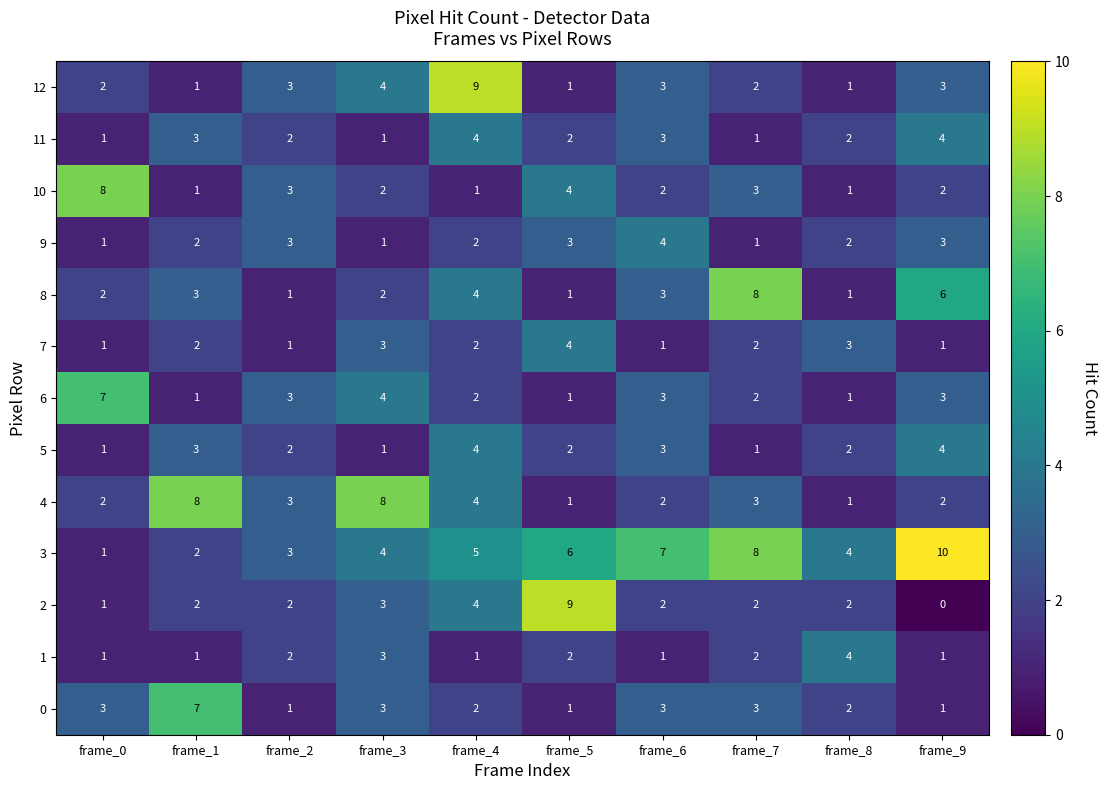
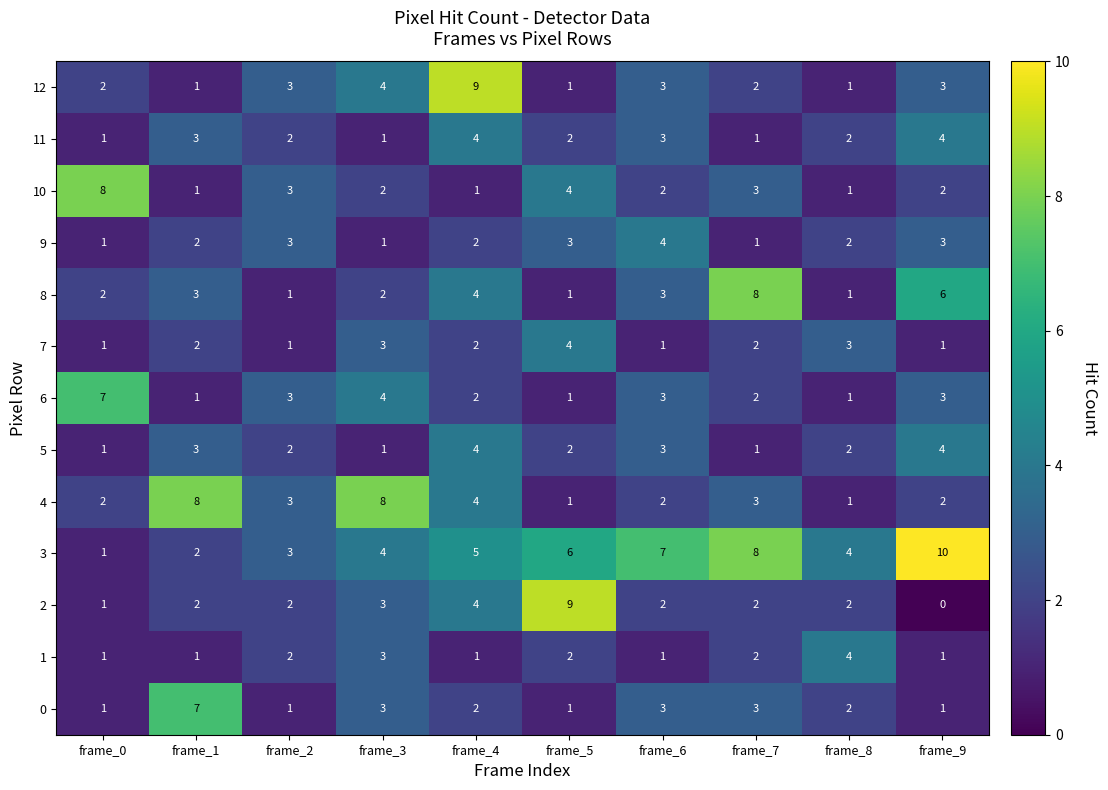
  {
    "12": {
      "frame_0": 2,
      "frame_1": 1,
      "frame_2": 3,
      "frame_3": 4,
      "frame_4": 9,
      "frame_5": 1,
      "frame_6": 3,
      "frame_7": 2,
      "frame_8": 1,
      "frame_9": 3
    },
    "11": {
      "frame_0": 1,
      "frame_1": 3,
      "frame_2": 2,
      "frame_3": 1,
      "frame_4": 4,
      "frame_5": 2,
      "frame_6": 3,
      "frame_7": 1,
      "frame_8": 2,
      "frame_9": 4
    },
    "10": {
      "frame_0": 8,
      "frame_1": 1,
      "frame_2": 3,
      "frame_3": 2,
      "frame_4": 1,
      "frame_5": 4,
      "frame_6": 2,
      "frame_7": 3,
      "frame_8": 1,
      "frame_9": 2
    },
    "9": {
      "frame_0": 1,
      "frame_1": 2,
      "frame_2": 3,
      "frame_3": 1,
      "frame_4": 2,
      "frame_5": 3,
      "frame_6": 4,
      "frame_7": 1,
      "frame_8": 2,
      "frame_9": 3
    },
    "8": {
      "frame_0": 2,
      "frame_1": 3,
      "frame_2": 1,
      "frame_3": 2,
      "frame_4": 4,
      "frame_5": 1,
      "frame_6": 3,
      "frame_7": 8,
      "frame_8": 1,
      "frame_9": 6
    },
    "7": {
      "frame_0": 1,
      "frame_1": 2,
      "frame_2": 1,
      "frame_3": 3,
      "frame_4": 2,
      "frame_5": 4,
      "frame_6": 1,
      "frame_7": 2,
      "frame_8": 3,
      "frame_9": 1
    },
    "6": {
      "frame_0": 7,
      "frame_1": 1,
      "frame_2": 3,
      "frame_3": 4,
      "frame_4": 2,
      "frame_5": 1,
      "frame_6": 3,
      "frame_7": 2,
      "frame_8": 1,
      "frame_9": 3
    },
    "5": {
      "frame_0": 1,
      "frame_1": 3,
      "frame_2": 2,
      "frame_3": 1,
      "frame_4": 4,
      "frame_5": 2,
      "frame_6": 3,
      "frame_7": 1,
      "frame_8": 2,
      "frame_9": 4
    },
    "4": {
      "frame_0": 2,
      "frame_1": 8,
      "frame_2": 3,
      "frame_3": 8,
      "frame_4": 4,
      "frame_5": 1,
      "frame_6": 2,
      "frame_7": 3,
      "frame_8": 1,
      "frame_9": 2
    },
    "3": {
      "frame_0": 1,
      "frame_1": 2,
      "frame_2": 3,
      "frame_3": 4,
      "frame_4": 5,
      "frame_5": 6,
      "frame_6": 7,
      "frame_7": 8,
      "frame_8": 4,
      "frame_9": 10
    },
    "2": {
      "frame_0": 1,
      "frame_1": 2,
      "frame_2": 2,
      "frame_3": 3,
      "frame_4": 4,
      "frame_5": 9,
      "frame_6": 2,
      "frame_7": 2,
      "frame_8": 2,
      "frame_9": 0
    },
    "1": {
      "frame_0": 1,
      "frame_1": 1,
      "frame_2": 2,
      "frame_3": 3,
      "frame_4": 1,
      "frame_5": 2,
      "frame_6": 1,
      "frame_7": 2,
      "frame_8": 4,
      "frame_9": 1
    },
    "0": {
-     "frame_0": 3,
+     "frame_0": 1,
      "frame_1": 7,
      "frame_2": 1,
      "frame_3": 3,
      "frame_4": 2,
      "frame_5": 1,
      "frame_6": 3,
      "frame_7": 3,
      "frame_8": 2,
      "frame_9": 1
    }
  }
